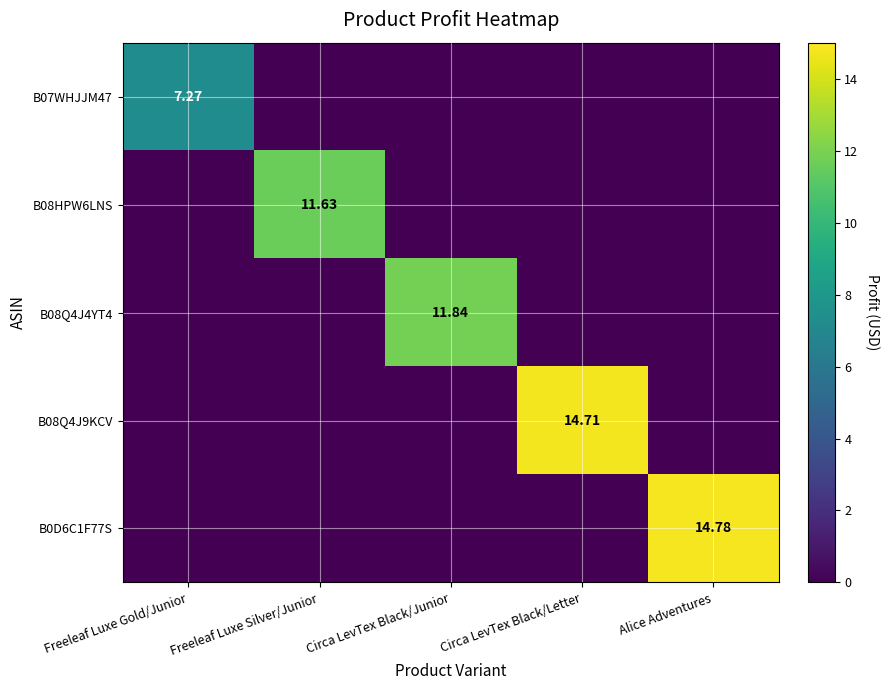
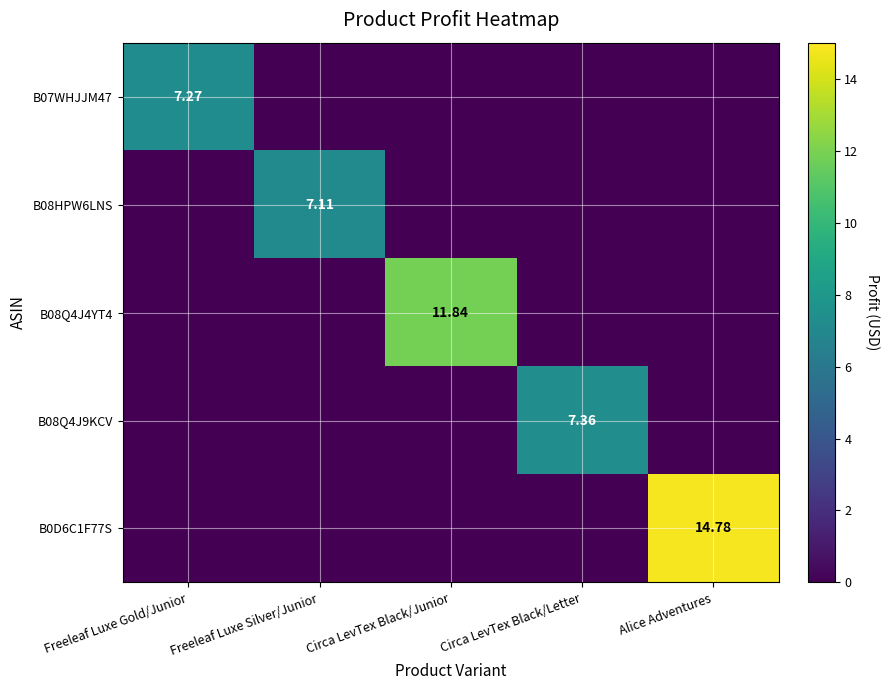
  {
    "B07WHJJM47": {
      "Freeleaf Luxe Gold/Junior": 7.27
    },
    "B08HPW6LNS": {
-     "Freeleaf Luxe Silver/Junior": 11.63
+     "Freeleaf Luxe Silver/Junior": 7.11
    },
    "B08Q4J4YT4": {
      "Circa LevTex Black/Junior": 11.84
    },
    "B08Q4J9KCV": {
-     "Circa LevTex Black/Letter": 14.71
+     "Circa LevTex Black/Letter": 7.36
    },
    "B0D6C1F77S": {
      "Alice Adventures": 14.78
    }
  }
